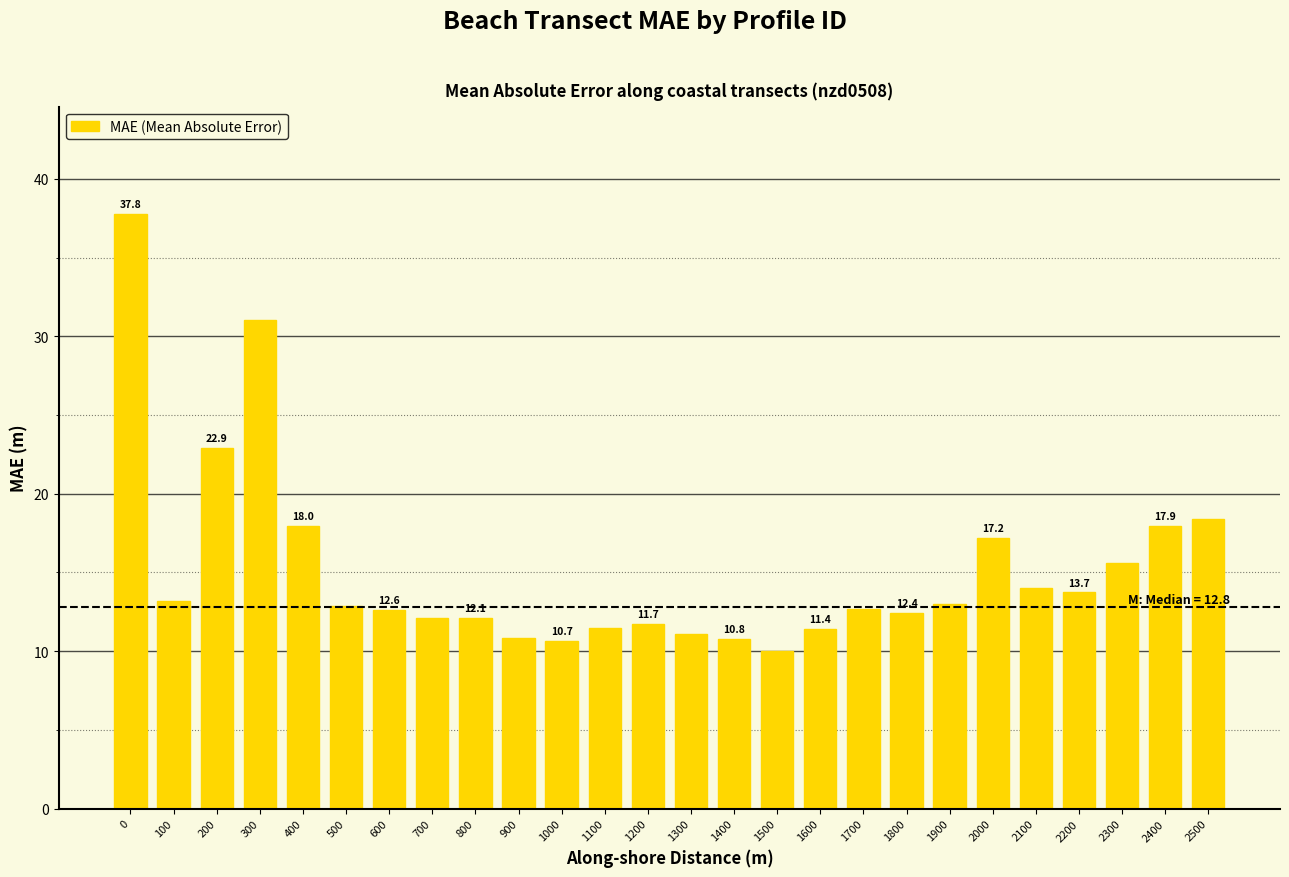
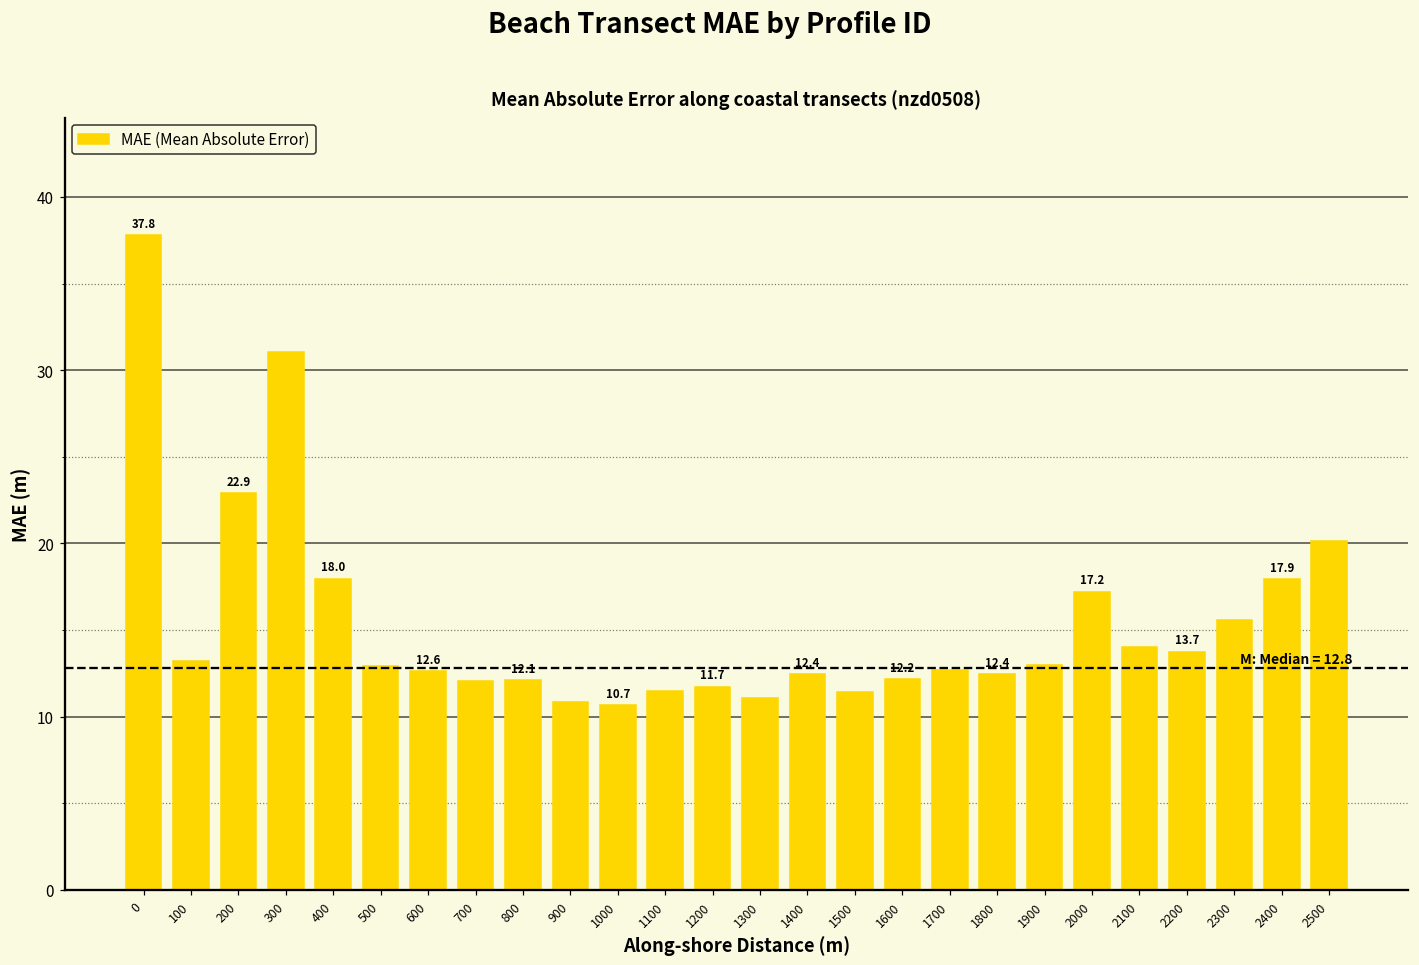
  {
    "0": 37.8,
    "200": 22.9,
    "400": 18.0,
    "600": 12.6,
    "800": 12.1,
    "1000": 10.7,
    "1200": 11.7,
-   "1400": 10.8,
-   "1500": 10.0,
-   "1600": 11.4,
+   "1400": 12.4,
+   "1500": 11.4,
+   "1600": 12.2,
    "1800": 12.4,
    "2000": 17.2,
    "2200": 13.7,
    "2400": 17.9,
-   "2500": 18.4
+   "2500": 20.1
  }
